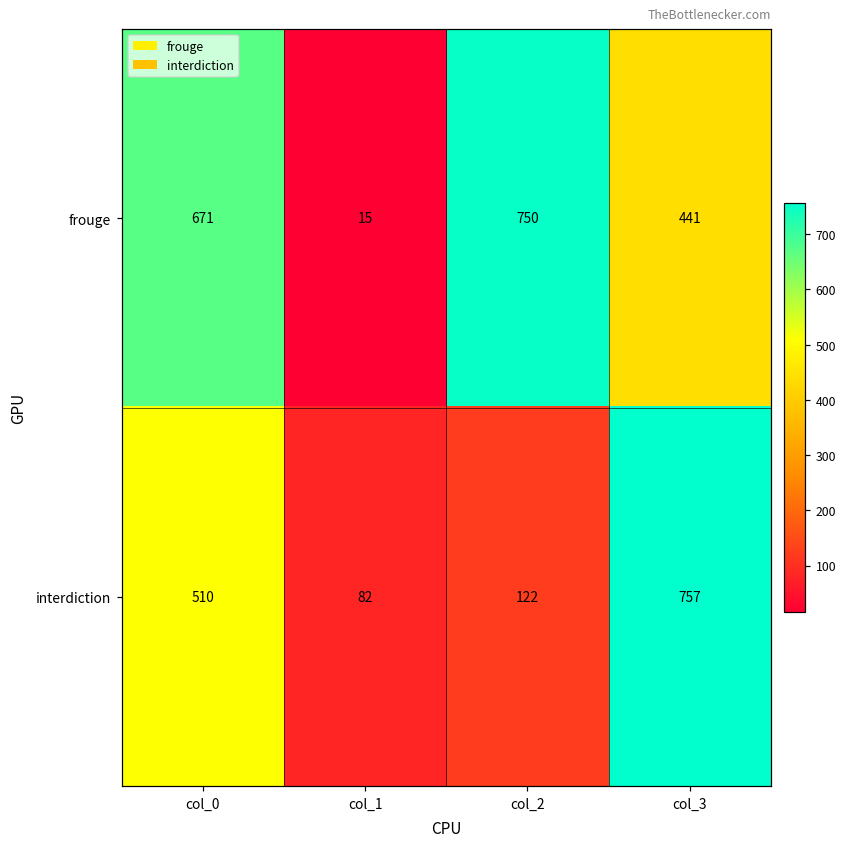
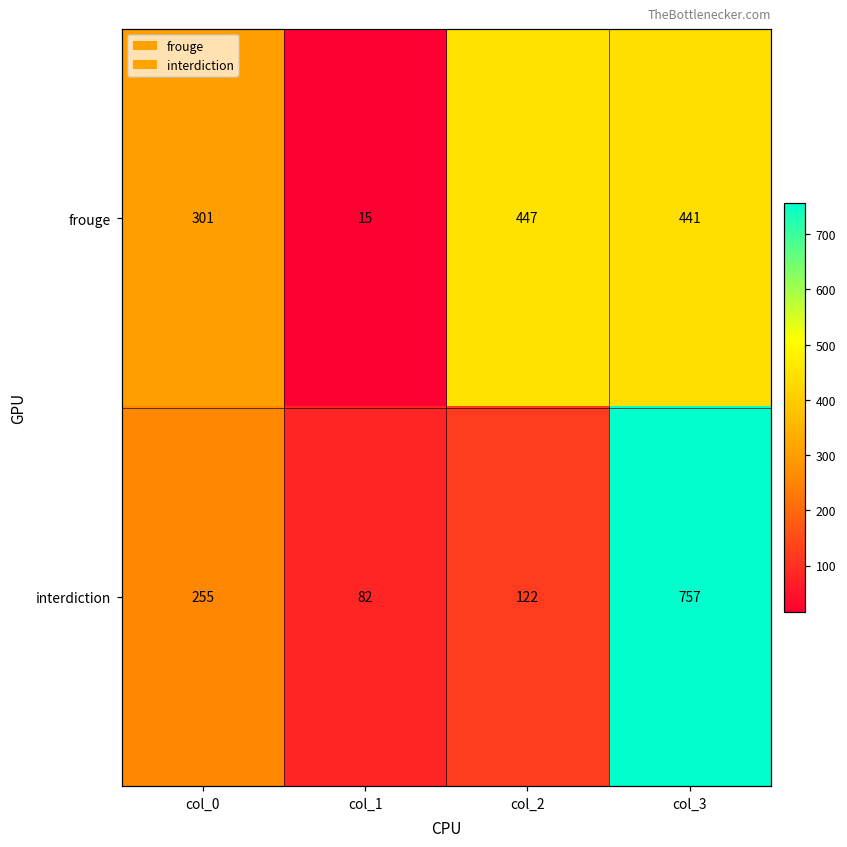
  {
    "frouge": {
-     "col_0": 671,
+     "col_0": 301,
      "col_1": 15,
-     "col_2": 750,
+     "col_2": 447,
      "col_3": 441
    },
    "interdiction": {
-     "col_0": 510,
+     "col_0": 255,
      "col_1": 82,
      "col_2": 122,
      "col_3": 757
    }
  }
